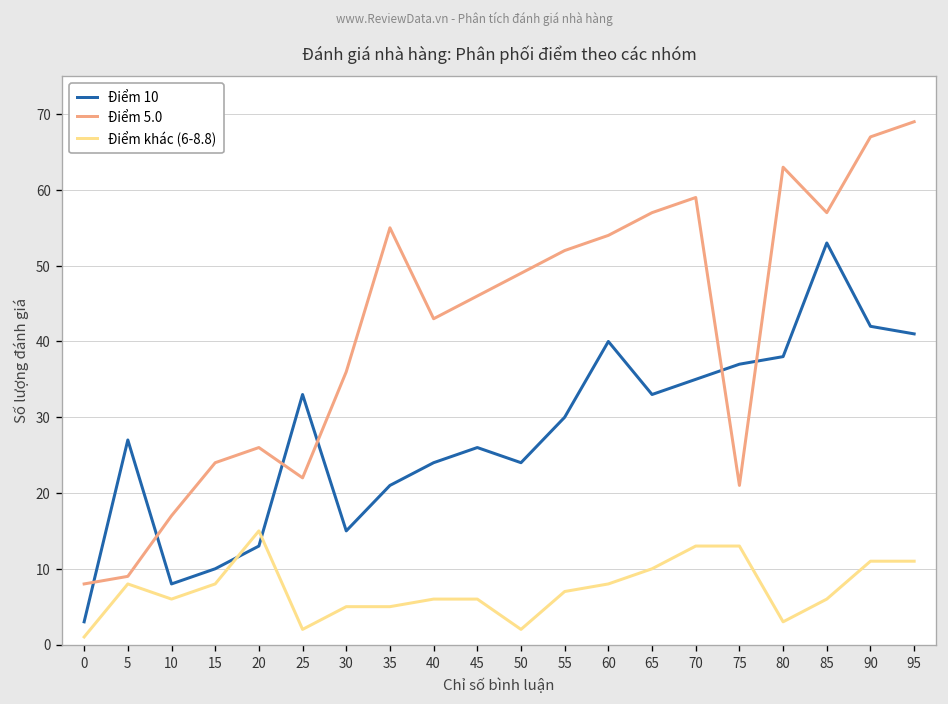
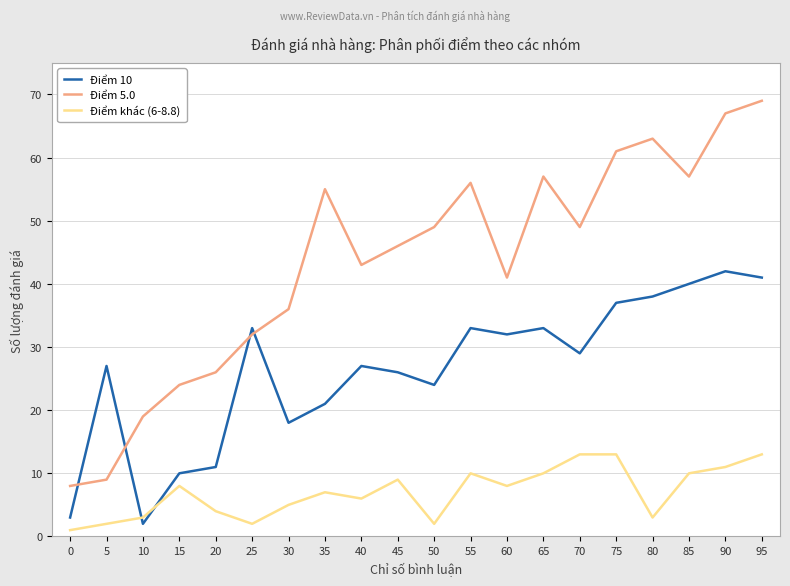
  {
    "Điểm 10": {
      "0": 3,
      "5": 27,
-     "10": 8,
+     "10": 2,
      "15": 10,
-     "20": 13,
+     "20": 11,
      "25": 33,
-     "30": 15,
+     "30": 18,
      "35": 21,
-     "40": 24,
+     "40": 27,
      "45": 26,
      "50": 24,
-     "55": 30,
-     "60": 40,
+     "55": 33,
+     "60": 32,
      "65": 33,
-     "70": 35,
+     "70": 29,
      "75": 37,
      "80": 38,
-     "85": 53,
+     "85": 40,
      "90": 42,
      "95": 41
    },
    "Điểm 5.0": {
      "0": 8,
      "5": 9,
-     "10": 17,
+     "10": 19,
      "15": 24,
      "20": 26,
-     "25": 22,
+     "25": 32,
      "30": 36,
      "35": 55,
      "40": 43,
      "45": 46,
      "50": 49,
-     "55": 52,
-     "60": 54,
+     "55": 56,
+     "60": 41,
      "65": 57,
-     "70": 59,
-     "75": 21,
+     "70": 49,
+     "75": 61,
      "80": 63,
      "85": 57,
      "90": 67,
      "95": 69
    },
    "Điểm khác (6-8.8)": {
      "0": 1,
-     "5": 8,
-     "10": 6,
+     "5": 2,
+     "10": 3,
      "15": 8,
-     "20": 15,
+     "20": 4,
      "25": 2,
      "30": 5,
-     "35": 5,
+     "35": 7,
      "40": 6,
-     "45": 6,
+     "45": 9,
      "50": 2,
-     "55": 7,
+     "55": 10,
      "60": 8,
      "65": 10,
      "70": 13,
      "75": 13,
      "80": 3,
-     "85": 6,
+     "85": 10,
      "90": 11,
-     "95": 11
+     "95": 13
    }
  }
